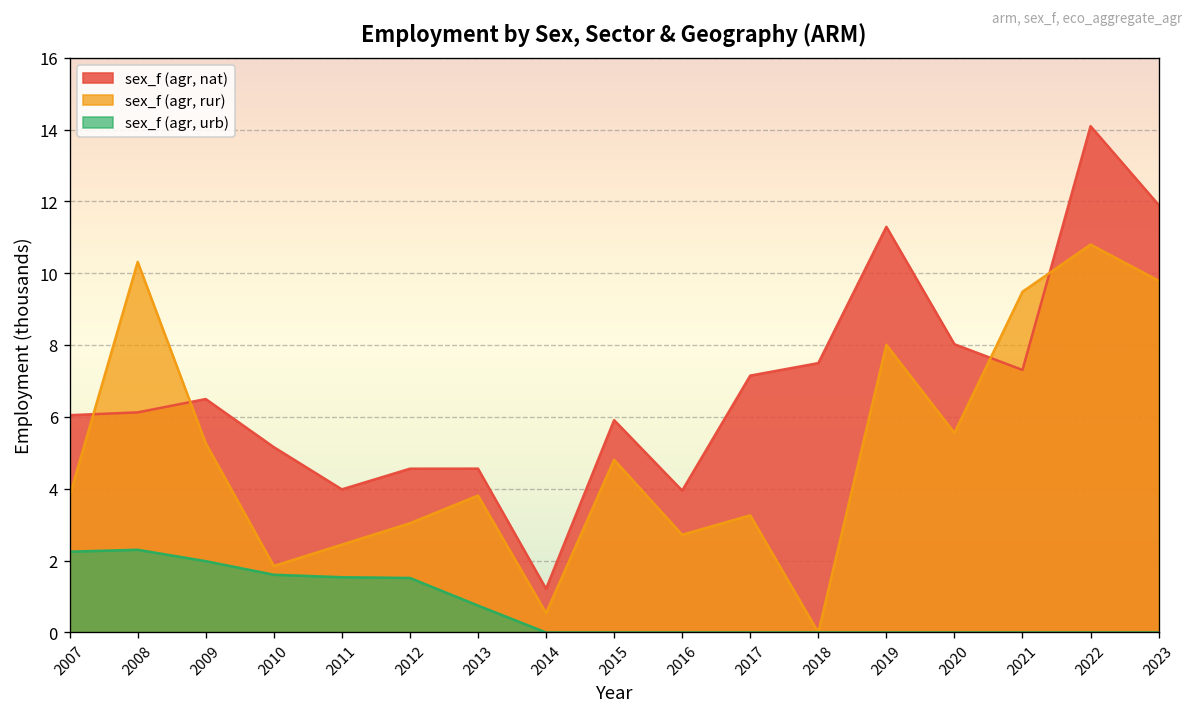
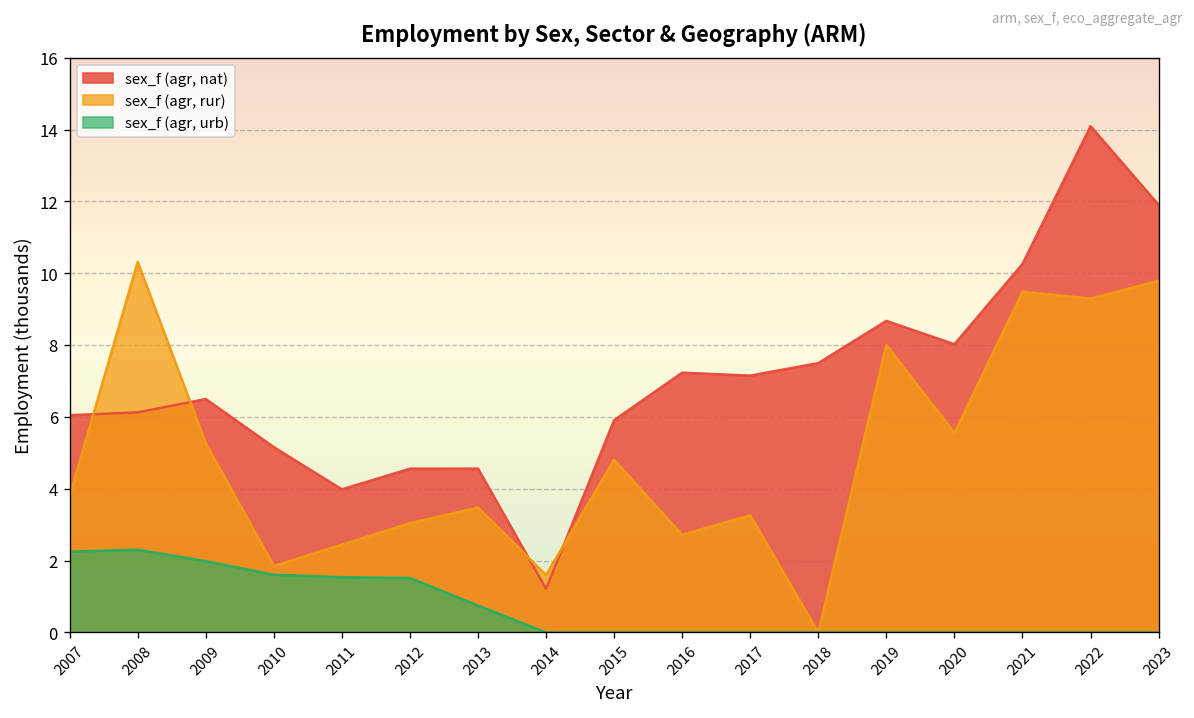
  {
    "sex_f (agr, nat)": {
      "2007": 6.1,
      "2008": 6.1,
      "2009": 6.5,
      "2010": 5.2,
      "2011": 4.0,
      "2012": 4.6,
      "2013": 4.6,
      "2014": 1.2,
      "2015": 5.9,
-     "2016": 4.0,
+     "2016": 7.2,
      "2017": 7.2,
      "2018": 7.5,
-     "2019": 11.3,
+     "2019": 8.7,
      "2020": 8.0,
-     "2021": 7.3,
+     "2021": 10.3,
      "2022": 14.1,
      "2023": 11.9
    },
    "sex_f (agr, rur)": {
      "2007": 3.8,
      "2008": 10.3,
      "2009": 5.3,
      "2010": 1.9,
      "2011": 2.4,
      "2012": 3.0,
-     "2013": 3.8,
-     "2014": 0.5,
+     "2013": 3.5,
+     "2014": 1.6,
      "2015": 4.8,
      "2016": 2.7,
      "2017": 3.3,
      "2019": 8.0,
      "2020": 5.6,
      "2021": 9.5,
-     "2022": 10.8,
+     "2022": 9.3,
      "2023": 9.8
    },
    "sex_f (agr, urb)": {
      "2007": 2.3,
      "2008": 2.3,
      "2009": 2.0,
      "2010": 1.6,
      "2011": 1.5,
      "2012": 1.5,
      "2013": 0.8,
      "2014": 0.0,
      "2015": 0.0,
      "2016": 0.0,
      "2017": 0.0,
      "2019": 0.0,
      "2020": 0.0,
      "2021": 0.0,
      "2022": 0.0,
      "2023": 0.0
    }
  }
